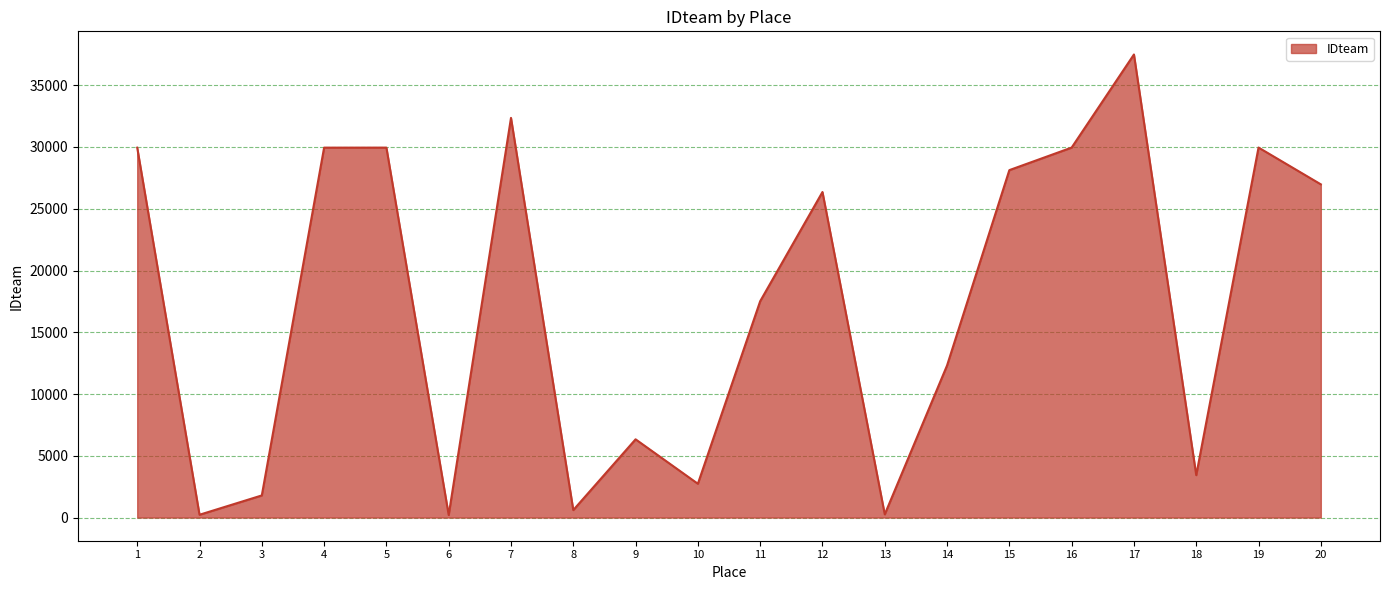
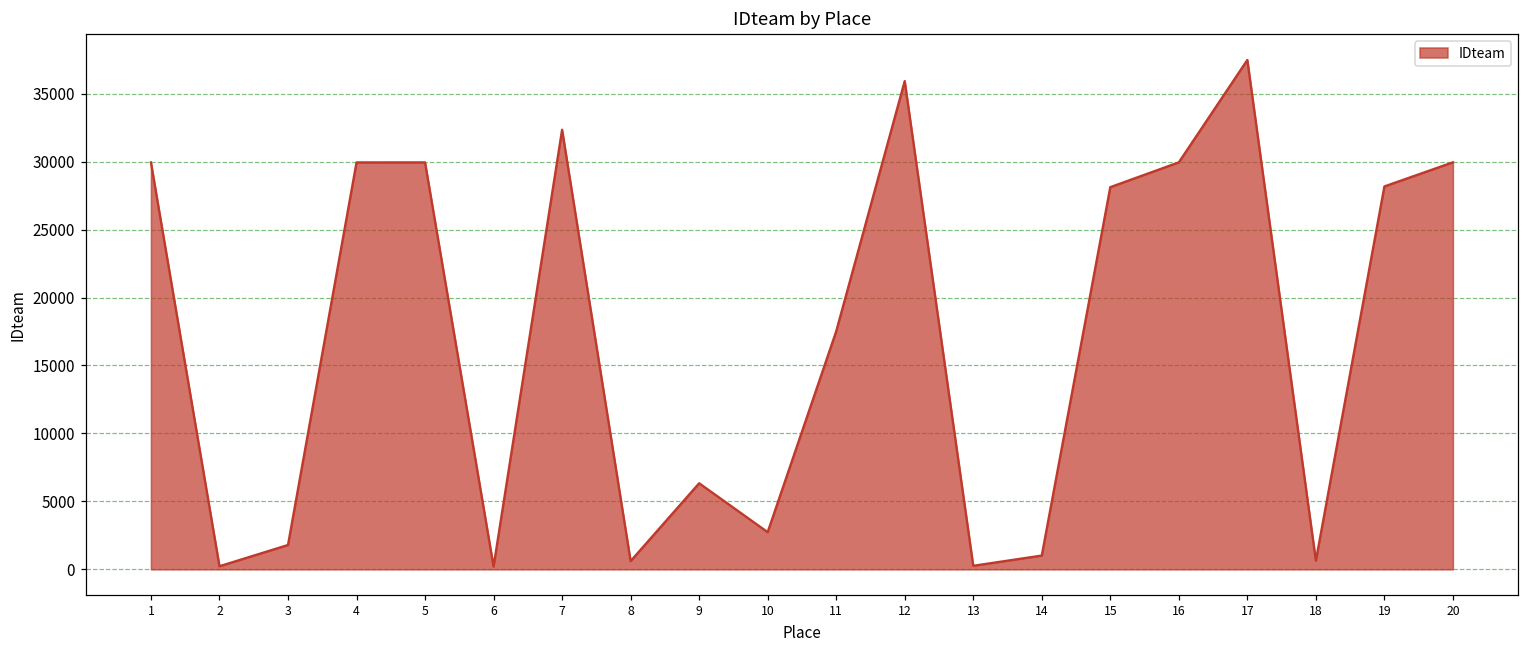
  {
    "1": 29900,
    "2": 200,
    "3": 1800,
    "4": 29900,
    "5": 29900,
    "6": 200,
    "7": 32400,
    "8": 600,
    "9": 6300,
    "10": 2700,
    "11": 17500,
-   "12": 26400,
+   "12": 35900,
    "13": 300,
-   "14": 12300,
+   "14": 1000,
    "15": 28100,
    "16": 30000,
    "17": 37500,
-   "18": 3400,
-   "19": 30000,
-   "20": 27000
+   "18": 600,
+   "19": 28200,
+   "20": 30000
  }
